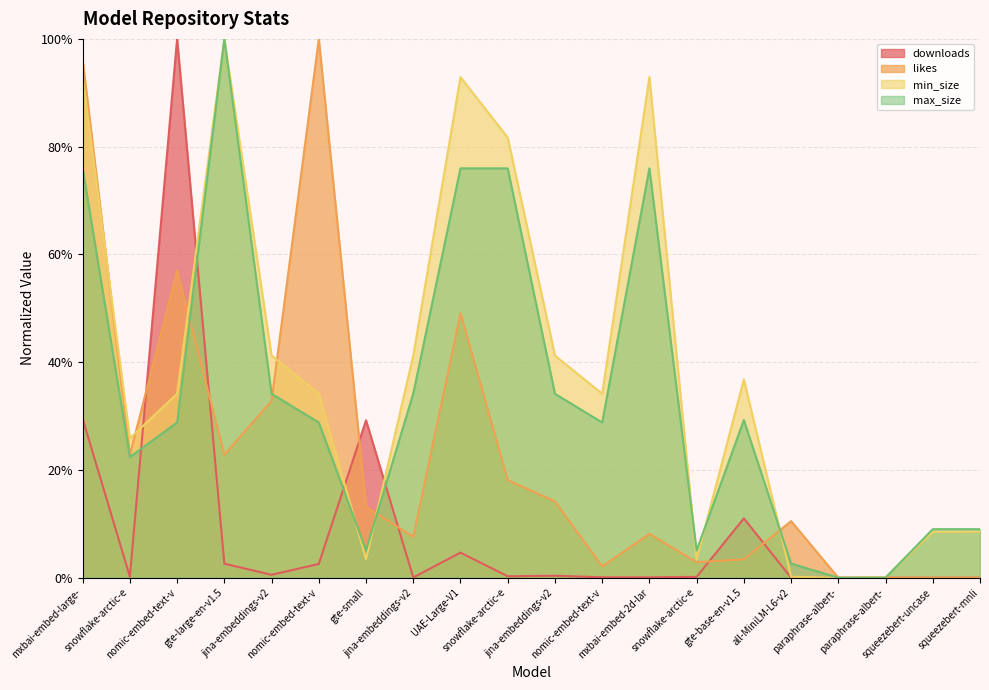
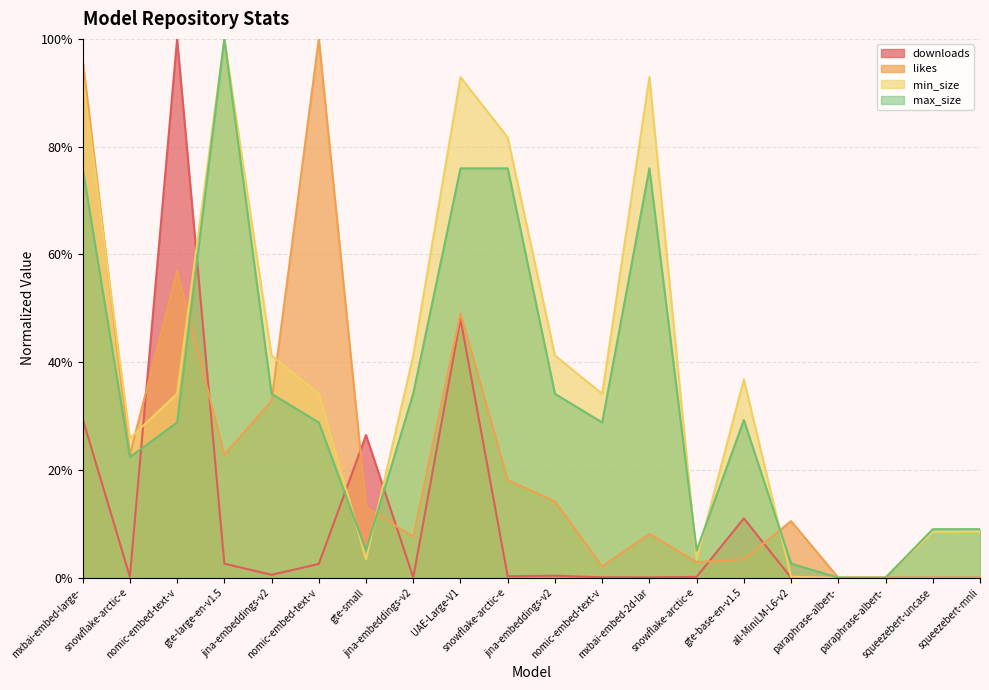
  {
    "downloads": {
      "mxbai-embed-large-": "29%",
      "gte-large-en-v1.5": "3%",
-     "gte-small": "29%",
-     "UAE-Large-V1": "5%",
+     "gte-small": "26%",
+     "UAE-Large-V1": "48%",
      "mxbai-embed-2d-lar": "0%",
      "gte-base-en-v1.5": "11%"
    },
    "max_size": {
      "mxbai-embed-large-": "76%",
      "gte-small": "5%",
      "UAE-Large-V1": "76%",
      "mxbai-embed-2d-lar": "76%",
      "gte-base-en-v1.5": "29%",
      "all-MiniLM-L6-v2": "3%",
      "squeezebert-uncase": "9%"
    }
  }
